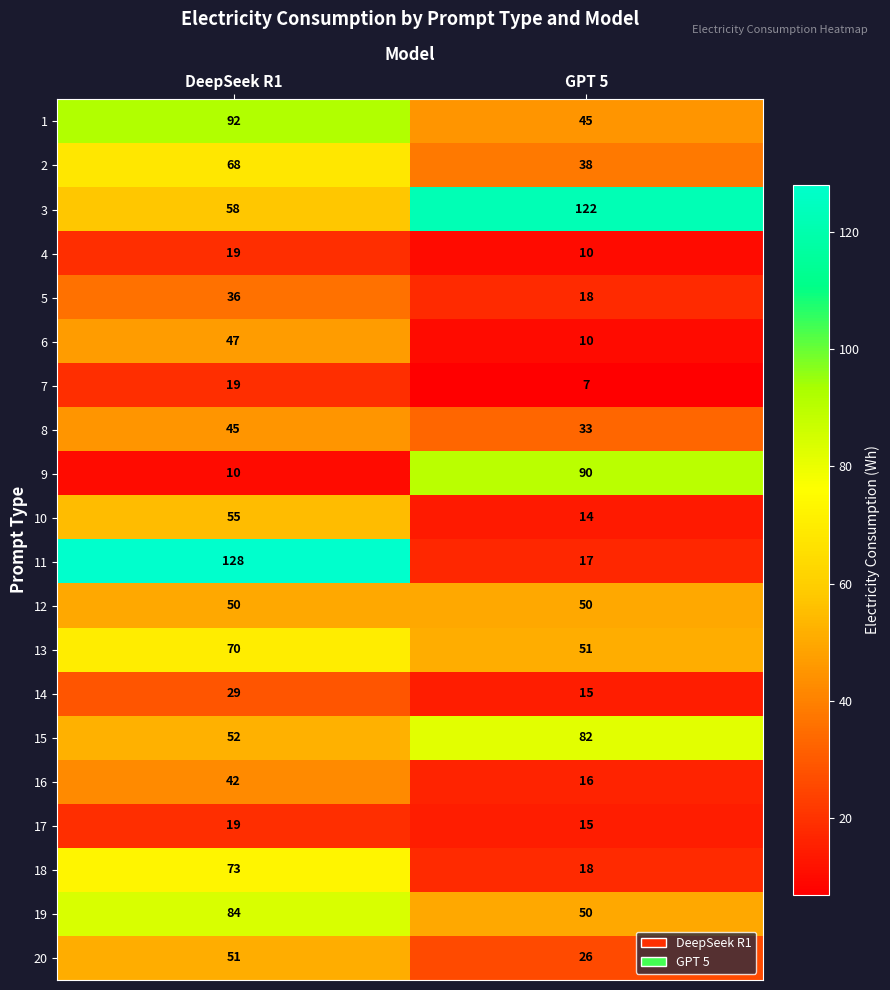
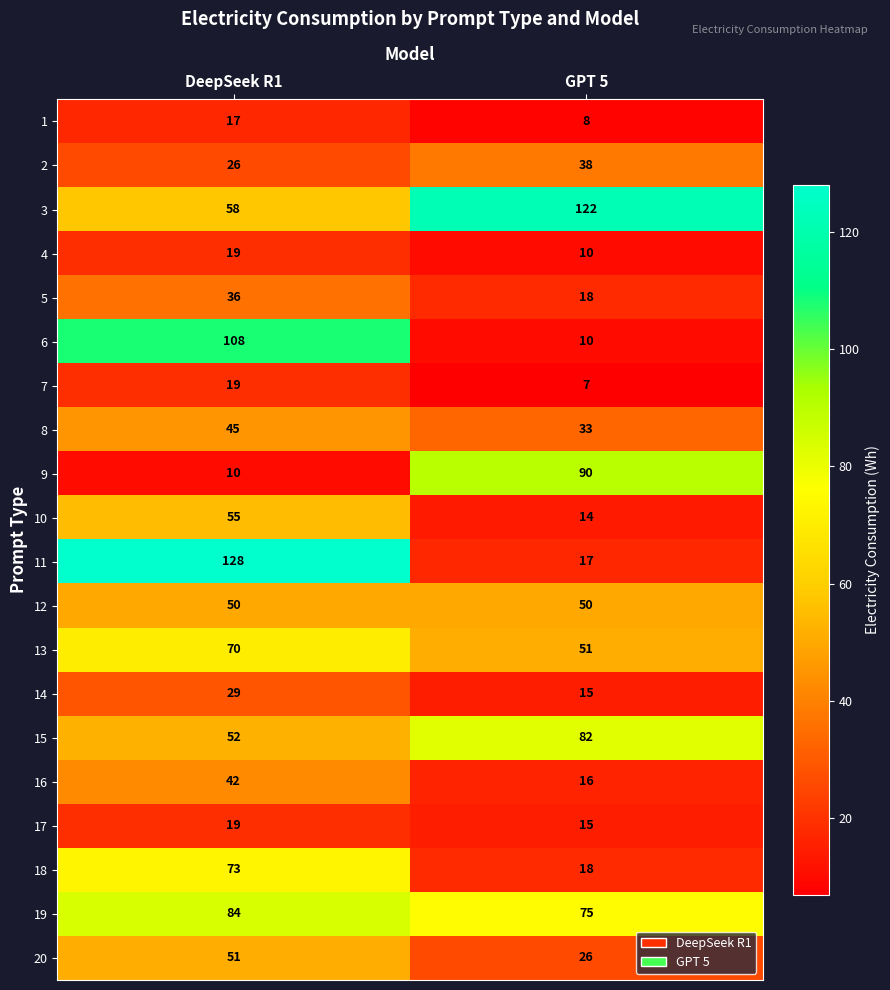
  {
    "1": {
-     "DeepSeek R1": 92,
-     "GPT 5": 45
+     "DeepSeek R1": 17,
+     "GPT 5": 8
    },
    "2": {
-     "DeepSeek R1": 68,
+     "DeepSeek R1": 26,
      "GPT 5": 38
    },
    "3": {
      "DeepSeek R1": 58,
      "GPT 5": 122
    },
    "4": {
      "DeepSeek R1": 19,
      "GPT 5": 10
    },
    "5": {
      "DeepSeek R1": 36,
      "GPT 5": 18
    },
    "6": {
-     "DeepSeek R1": 47,
+     "DeepSeek R1": 108,
      "GPT 5": 10
    },
    "7": {
      "DeepSeek R1": 19,
      "GPT 5": 7
    },
    "8": {
      "DeepSeek R1": 45,
      "GPT 5": 33
    },
    "9": {
      "DeepSeek R1": 10,
      "GPT 5": 90
    },
    "10": {
      "DeepSeek R1": 55,
      "GPT 5": 14
    },
    "11": {
      "DeepSeek R1": 128,
      "GPT 5": 17
    },
    "12": {
      "DeepSeek R1": 50,
      "GPT 5": 50
    },
    "13": {
      "DeepSeek R1": 70,
      "GPT 5": 51
    },
    "14": {
      "DeepSeek R1": 29,
      "GPT 5": 15
    },
    "15": {
      "DeepSeek R1": 52,
      "GPT 5": 82
    },
    "16": {
      "DeepSeek R1": 42,
      "GPT 5": 16
    },
    "17": {
      "DeepSeek R1": 19,
      "GPT 5": 15
    },
    "18": {
      "DeepSeek R1": 73,
      "GPT 5": 18
    },
    "19": {
      "DeepSeek R1": 84,
-     "GPT 5": 50
+     "GPT 5": 75
    },
    "20": {
      "DeepSeek R1": 51,
      "GPT 5": 26
    }
  }
